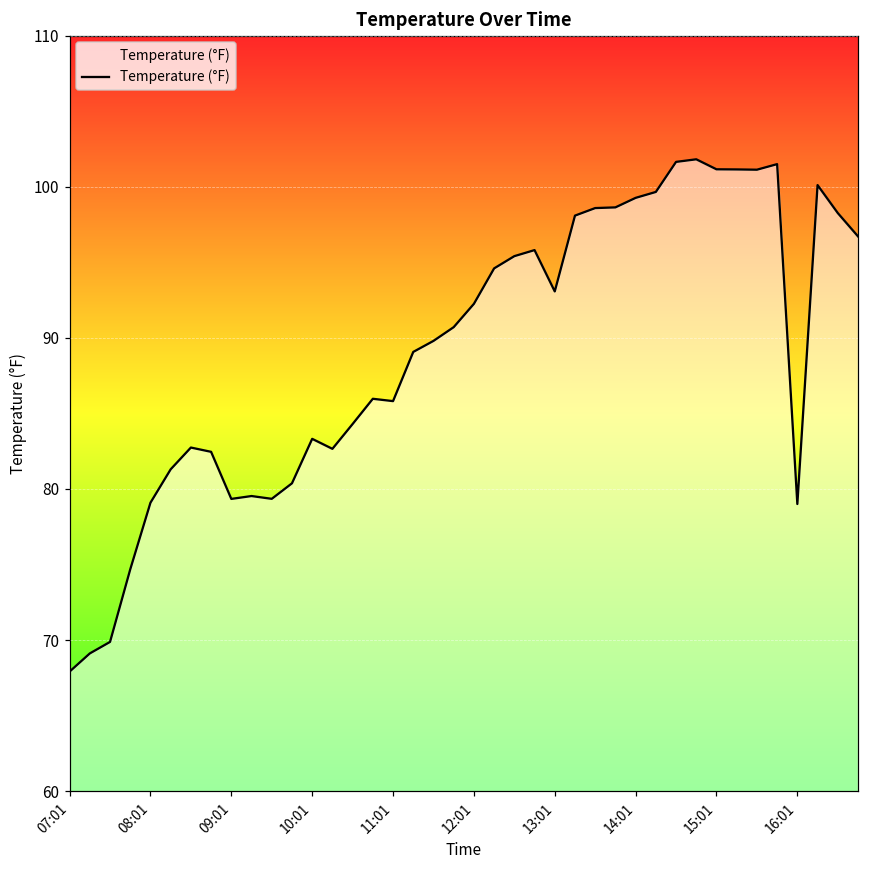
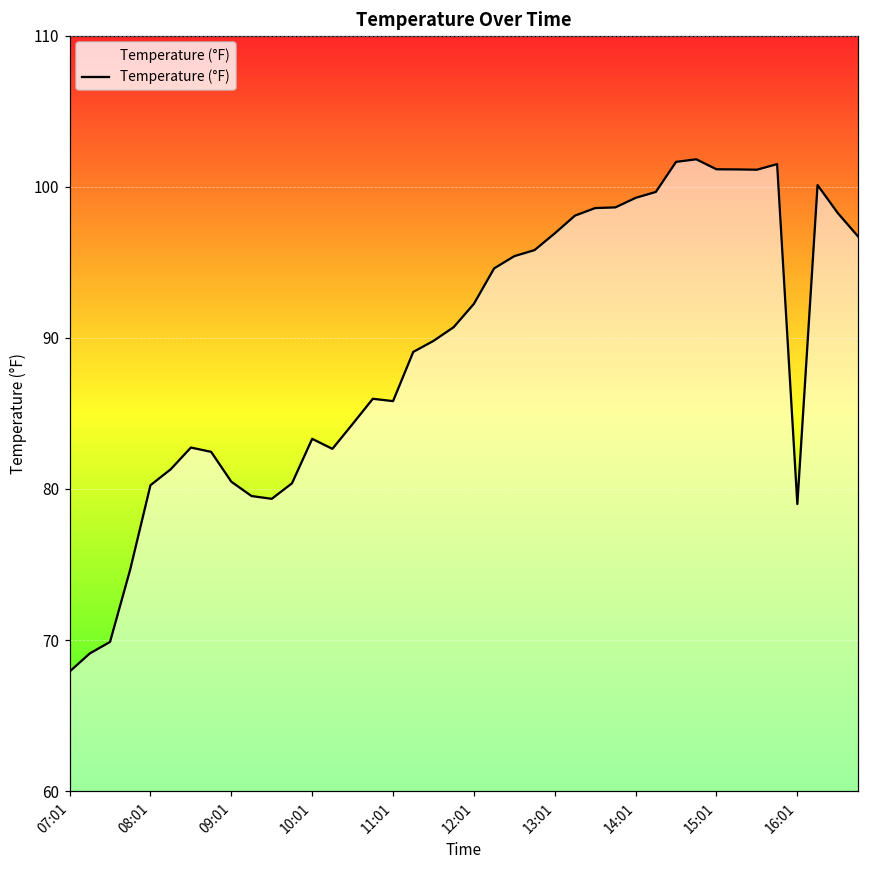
  {
    "07:01": 67.9,
-   "08:01": 79.1,
-   "09:01": 79.3,
+   "08:01": 80.2,
+   "09:01": 80.5,
    "10:01": 83.3,
    "11:01": 85.8,
    "12:01": 92.3,
-   "13:01": 93.1,
+   "13:01": 96.9,
    "14:01": 99.3,
    "15:01": 101.2,
    "16:01": 79.0
  }
